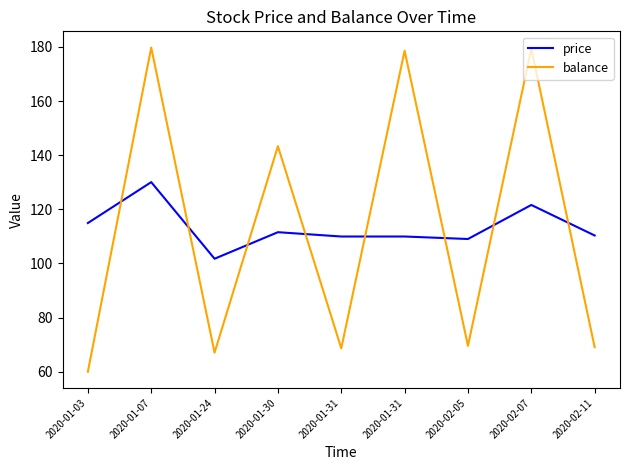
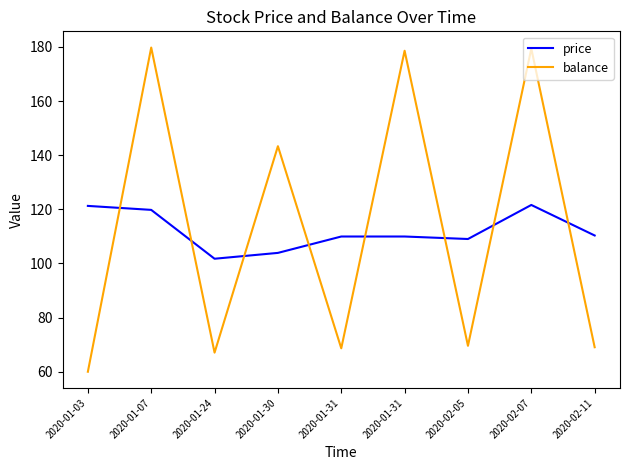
  {
    "price": {
-     "2020-01-03": 115,
-     "2020-01-07": 130,
+     "2020-01-03": 121,
+     "2020-01-07": 120,
      "2020-01-24": 102,
-     "2020-01-30": 112,
+     "2020-01-30": 104,
      "2020-02-05": 109,
      "2020-02-07": 122,
      "2020-02-11": 110
    },
    "balance": {
      "2020-01-03": 60,
      "2020-01-07": 180,
      "2020-01-24": 67,
      "2020-01-30": 143,
      "2020-02-05": 70,
      "2020-02-11": 69
    }
  }
